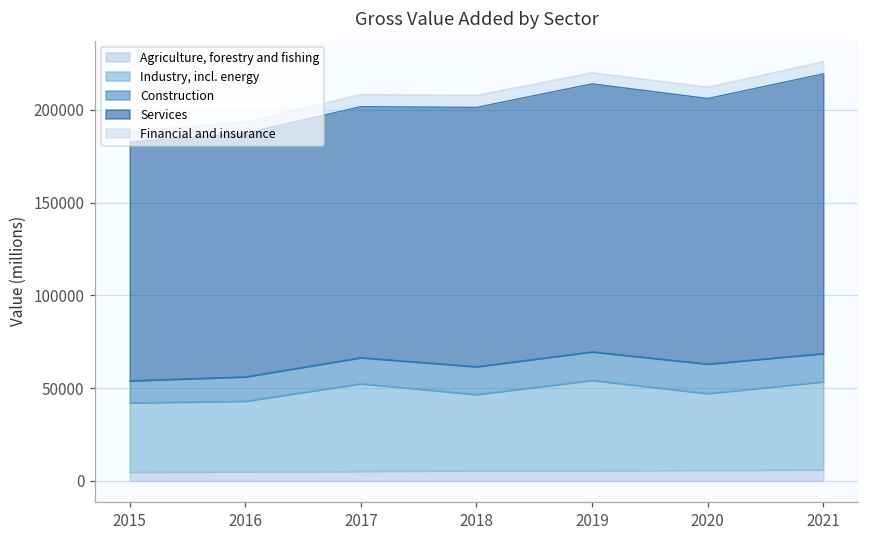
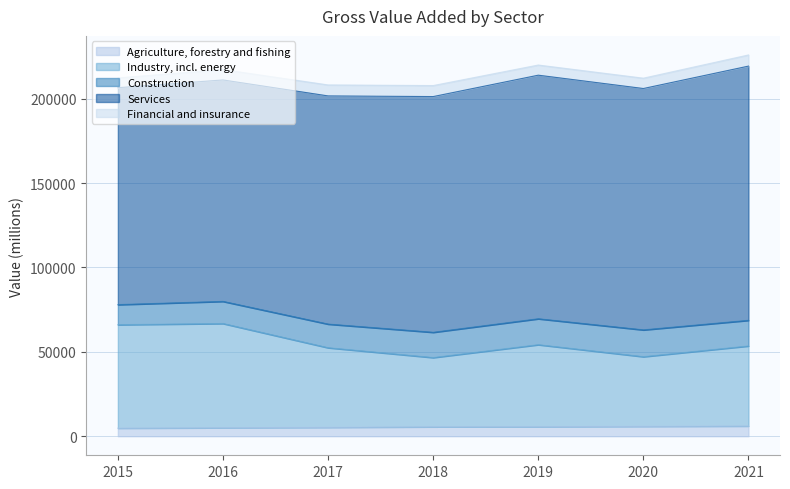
  {
    "Industry, incl. energy": {
-     "2015": 37000,
-     "2016": 38000,
+     "2015": 61000,
+     "2016": 62000,
      "2017": 47000,
      "2018": 41000,
      "2019": 49000,
      "2020": 41000,
      "2021": 47000
    }
  }
